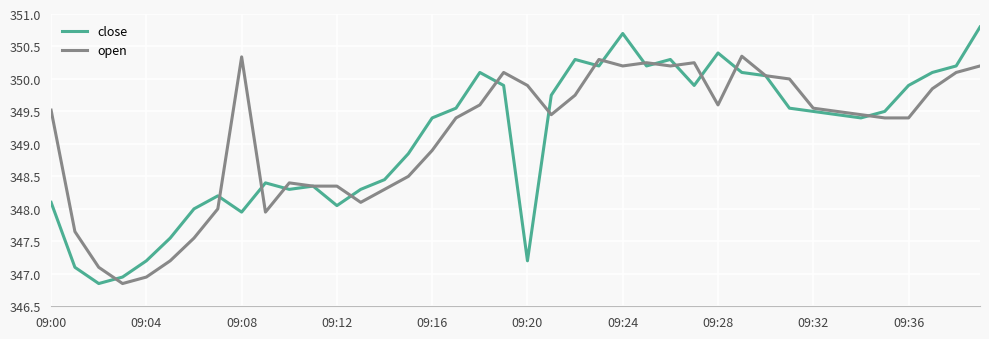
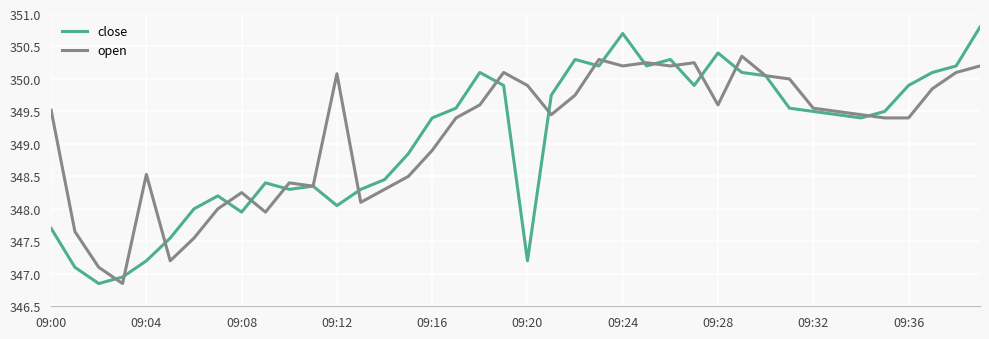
  {
    "close": {
-     "09:00": 348.1,
+     "09:00": 347.7,
      "09:04": 347.2,
      "09:08": 348.0,
      "09:12": 348.1,
      "09:16": 349.4,
      "09:20": 347.2,
      "09:24": 350.7,
      "09:28": 350.4,
      "09:32": 349.5,
      "09:36": 349.9
    },
    "open": {
      "09:00": 349.5,
-     "09:04": 347.0,
-     "09:08": 350.3,
-     "09:12": 348.4,
+     "09:04": 348.5,
+     "09:08": 348.3,
+     "09:12": 350.1,
      "09:16": 348.9,
      "09:20": 349.9,
      "09:24": 350.2,
      "09:28": 349.6,
      "09:32": 349.6,
      "09:36": 349.4
    }
  }
